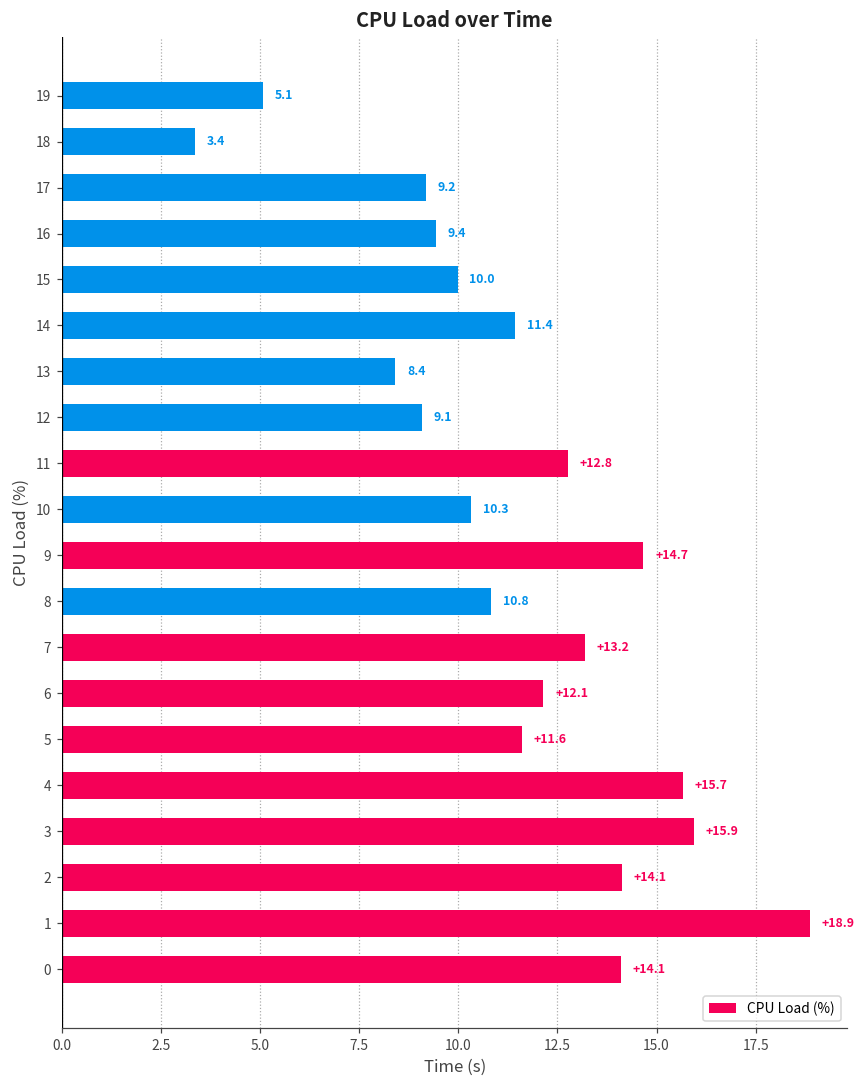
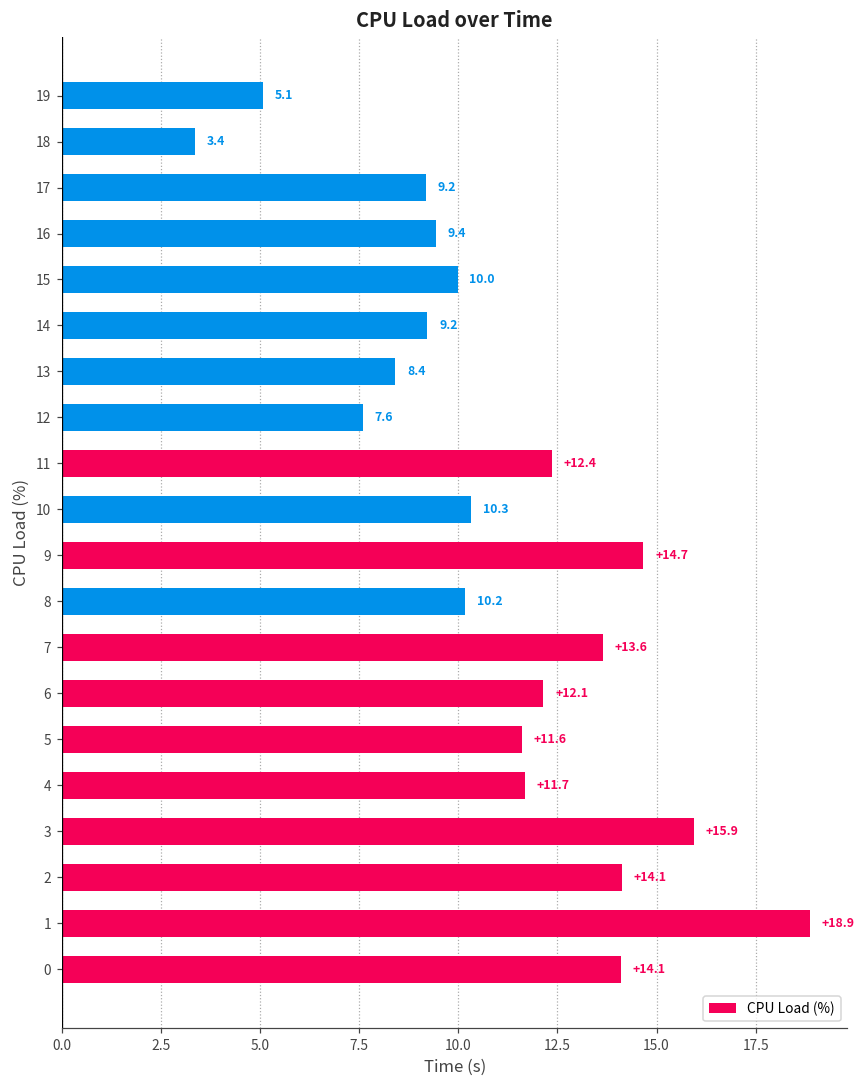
  {
    "19": "5.1",
    "18": "3.4",
    "17": "9.2",
    "16": "9.4",
    "15": "10.0",
-   "14": "11.4",
+   "14": "9.2",
    "13": "8.4",
-   "12": "9.1",
-   "11": "+12.8",
+   "12": "7.6",
+   "11": "+12.4",
    "10": "10.3",
    "9": "+14.7",
-   "8": "10.8",
-   "7": "+13.2",
+   "8": "10.2",
+   "7": "+13.6",
    "6": "+12.1",
    "5": "+11.6",
-   "4": "+15.7",
+   "4": "+11.7",
    "3": "+15.9",
    "2": "+14.1",
    "1": "+18.9",
    "0": "+14.1"
  }
